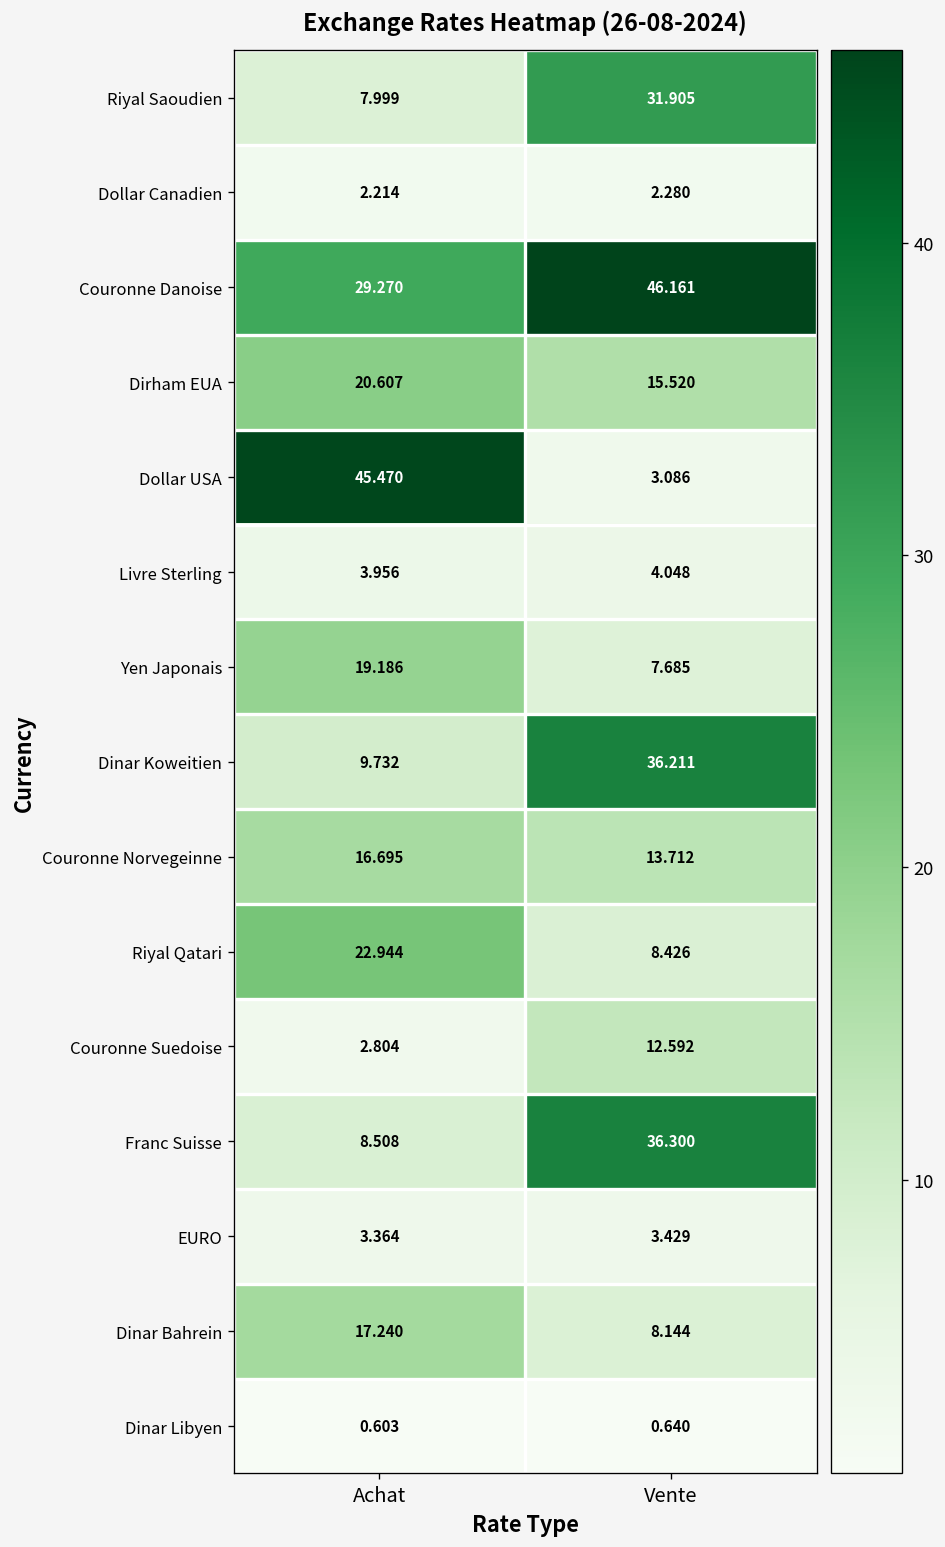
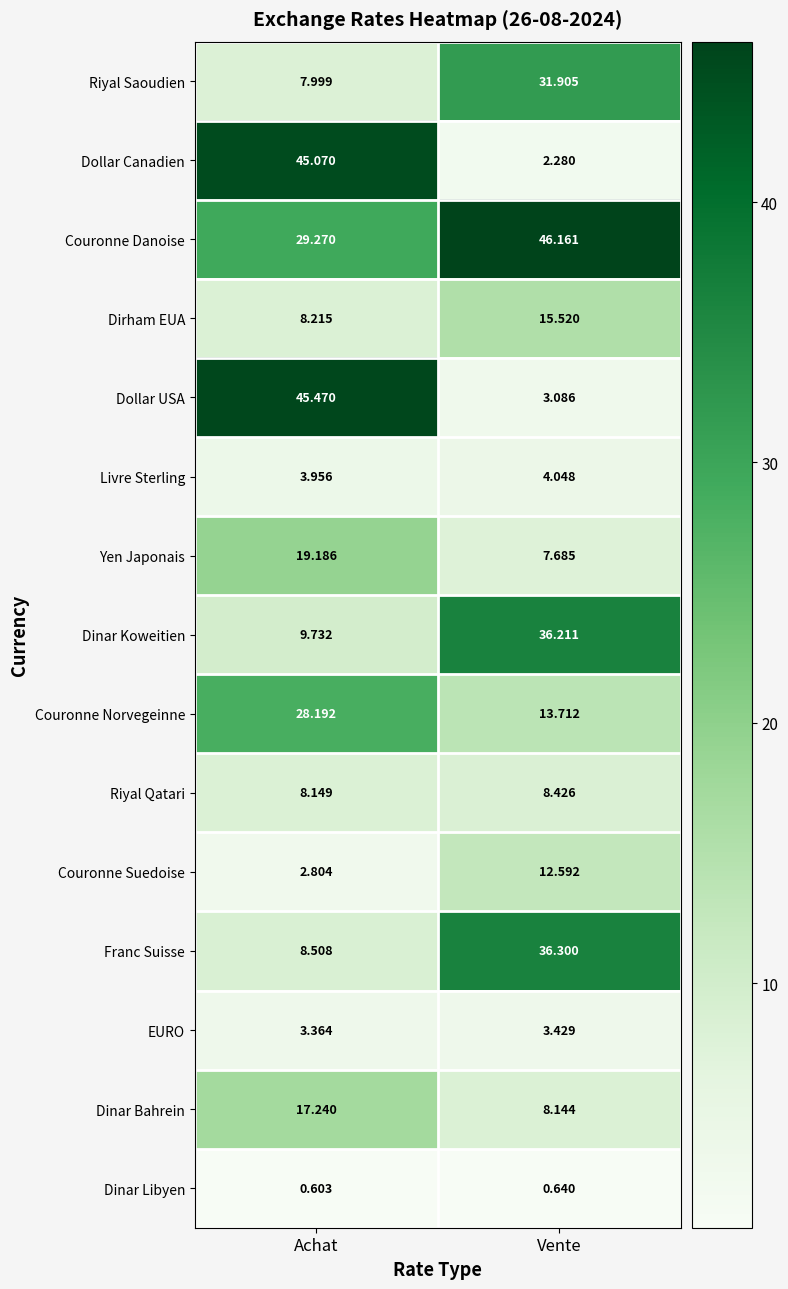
  {
    "Riyal Saoudien": {
      "Achat": 7.999,
      "Vente": 31.905
    },
    "Dollar Canadien": {
-     "Achat": 2.214,
+     "Achat": 45.070,
      "Vente": 2.280
    },
    "Couronne Danoise": {
      "Achat": 29.270,
      "Vente": 46.161
    },
    "Dirham EUA": {
-     "Achat": 20.607,
+     "Achat": 8.215,
      "Vente": 15.520
    },
    "Dollar USA": {
      "Achat": 45.470,
      "Vente": 3.086
    },
    "Livre Sterling": {
      "Achat": 3.956,
      "Vente": 4.048
    },
    "Yen Japonais": {
      "Achat": 19.186,
      "Vente": 7.685
    },
    "Dinar Koweitien": {
      "Achat": 9.732,
      "Vente": 36.211
    },
    "Couronne Norvegeinne": {
-     "Achat": 16.695,
+     "Achat": 28.192,
      "Vente": 13.712
    },
    "Riyal Qatari": {
-     "Achat": 22.944,
+     "Achat": 8.149,
      "Vente": 8.426
    },
    "Couronne Suedoise": {
      "Achat": 2.804,
      "Vente": 12.592
    },
    "Franc Suisse": {
      "Achat": 8.508,
      "Vente": 36.300
    },
    "EURO": {
      "Achat": 3.364,
      "Vente": 3.429
    },
    "Dinar Bahrein": {
      "Achat": 17.240,
      "Vente": 8.144
    },
    "Dinar Libyen": {
      "Achat": 0.603,
      "Vente": 0.640
    }
  }
